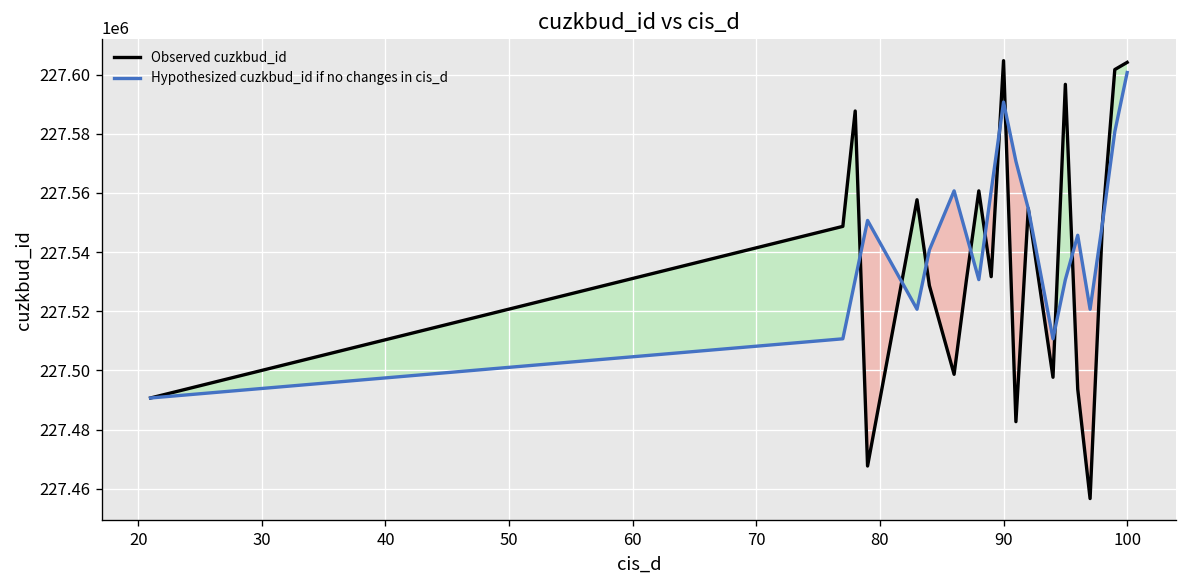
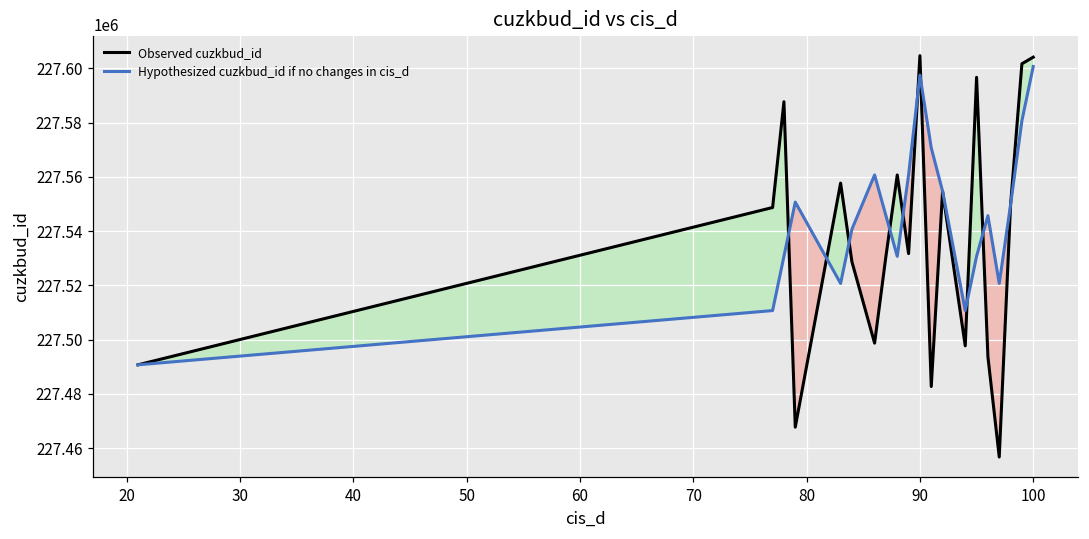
  {
    "Observed cuzkbud_id": {
      "90": 227605000,
      "100": 227604000
    },
    "Hypothesized cuzkbud_id if no changes in cis_d": {
-     "90": 227591000,
+     "90": 227598000,
      "100": 227601000
    }
  }
